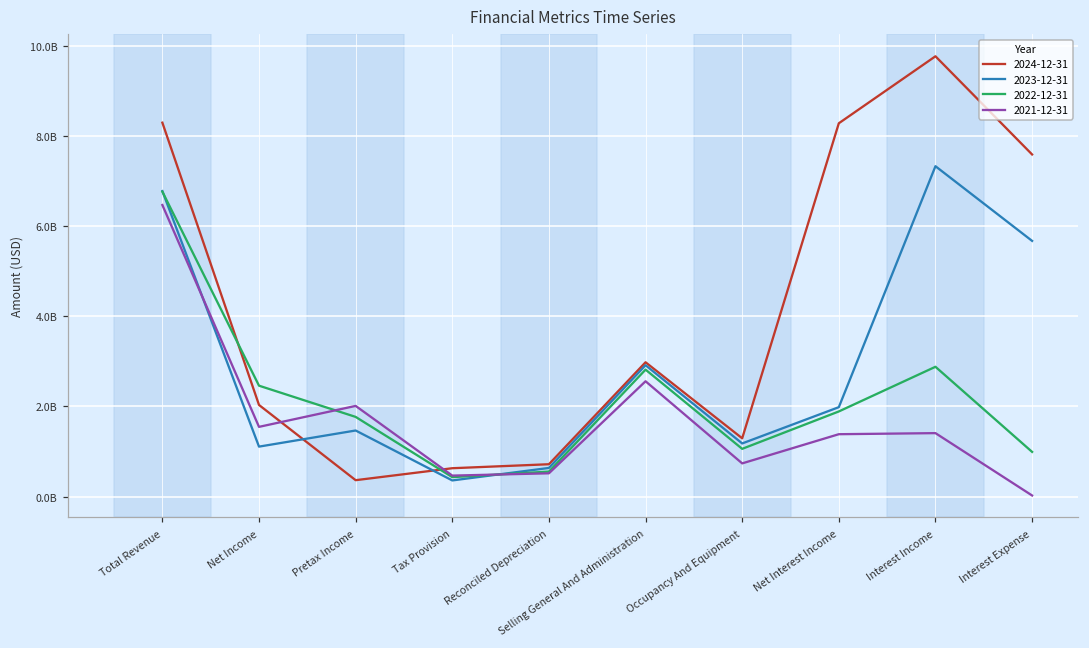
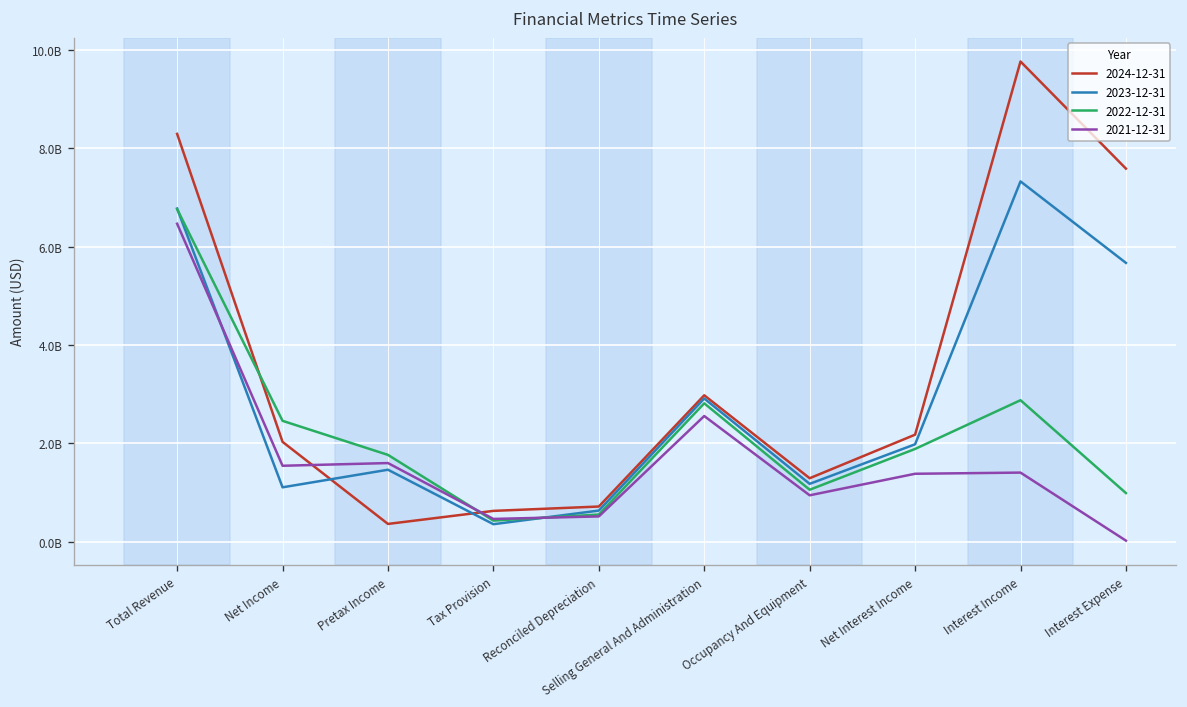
  {
    "2024-12-31": {
      "Total Revenue": 8300000000,
      "Net Income": 2000000000,
      "Pretax Income": 400000000,
      "Tax Provision": 600000000,
      "Reconciled Depreciation": 700000000,
      "Selling General And Administration": 3000000000,
      "Occupancy And Equipment": 1300000000,
-     "Net Interest Income": 8300000000,
+     "Net Interest Income": 2200000000,
      "Interest Income": 9800000000,
      "Interest Expense": 7600000000
    },
    "2023-12-31": {
      "Net Income": 1100000000,
      "Pretax Income": 1500000000,
      "Tax Provision": 400000000,
      "Reconciled Depreciation": 600000000,
      "Selling General And Administration": 2900000000,
      "Occupancy And Equipment": 1200000000,
      "Net Interest Income": 2000000000,
      "Interest Income": 7300000000,
      "Interest Expense": 5700000000
    },
    "2022-12-31": {
      "Net Income": 2500000000,
      "Pretax Income": 1800000000,
      "Selling General And Administration": 2800000000,
      "Occupancy And Equipment": 1100000000,
      "Net Interest Income": 1900000000,
      "Interest Income": 2900000000,
      "Interest Expense": 1000000000
    },
    "2021-12-31": {
      "Total Revenue": 6500000000,
      "Net Income": 1500000000,
-     "Pretax Income": 2000000000,
+     "Pretax Income": 1600000000,
      "Selling General And Administration": 2600000000,
-     "Occupancy And Equipment": 700000000,
+     "Occupancy And Equipment": 900000000,
      "Net Interest Income": 1400000000,
      "Interest Income": 1400000000,
      "Interest Expense": 0
    }
  }
